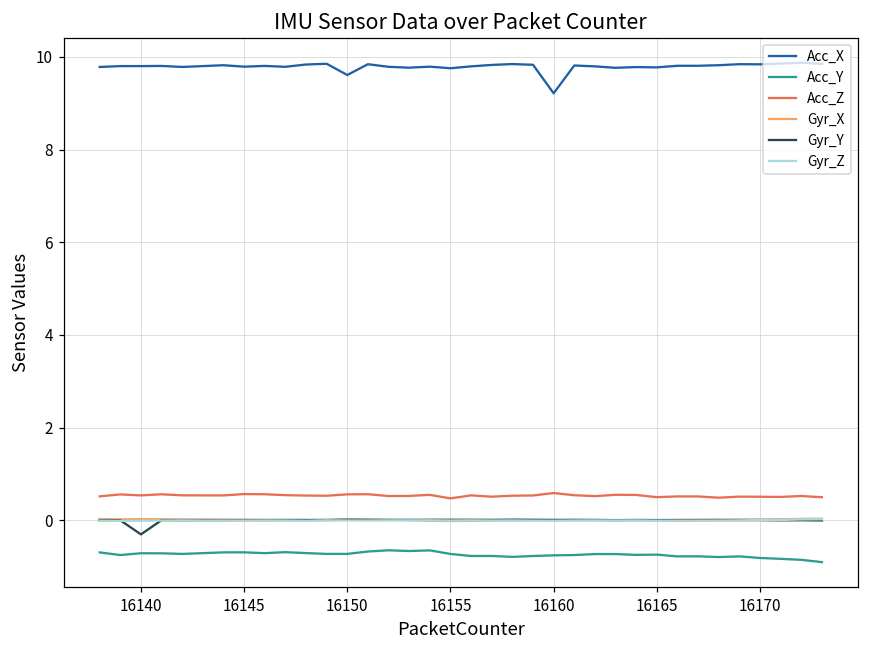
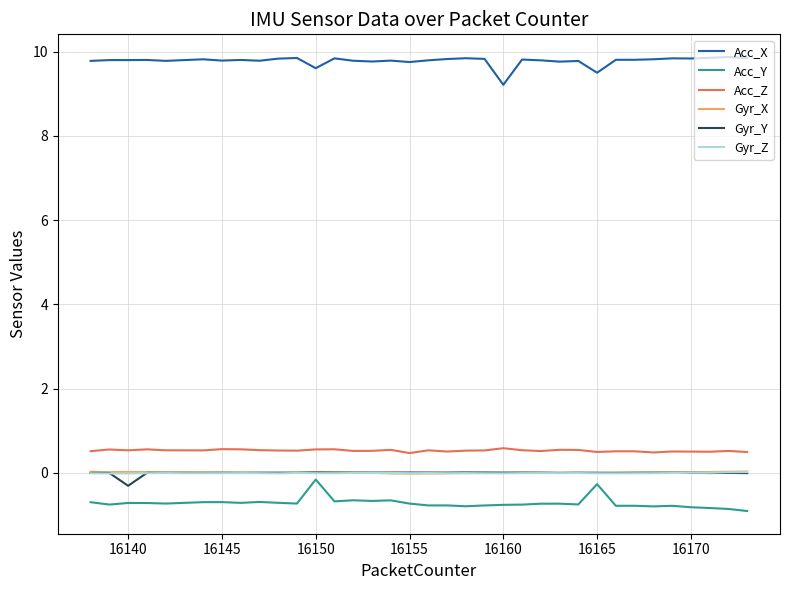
  {
    "Acc_X": {
      "16140": 9.8,
      "16145": 9.8,
      "16150": 9.6,
      "16155": 9.8,
      "16160": 9.2,
-     "16165": 9.8,
+     "16165": 9.5,
      "16170": 9.8
    },
    "Acc_Y": {
      "16140": -0.7,
      "16145": -0.7,
-     "16150": -0.7,
+     "16150": -0.2,
      "16155": -0.7,
      "16160": -0.8,
-     "16165": -0.7,
+     "16165": -0.3,
      "16170": -0.8
    },
    "Gyr_Y": {
      "16140": -0.3
    }
  }
